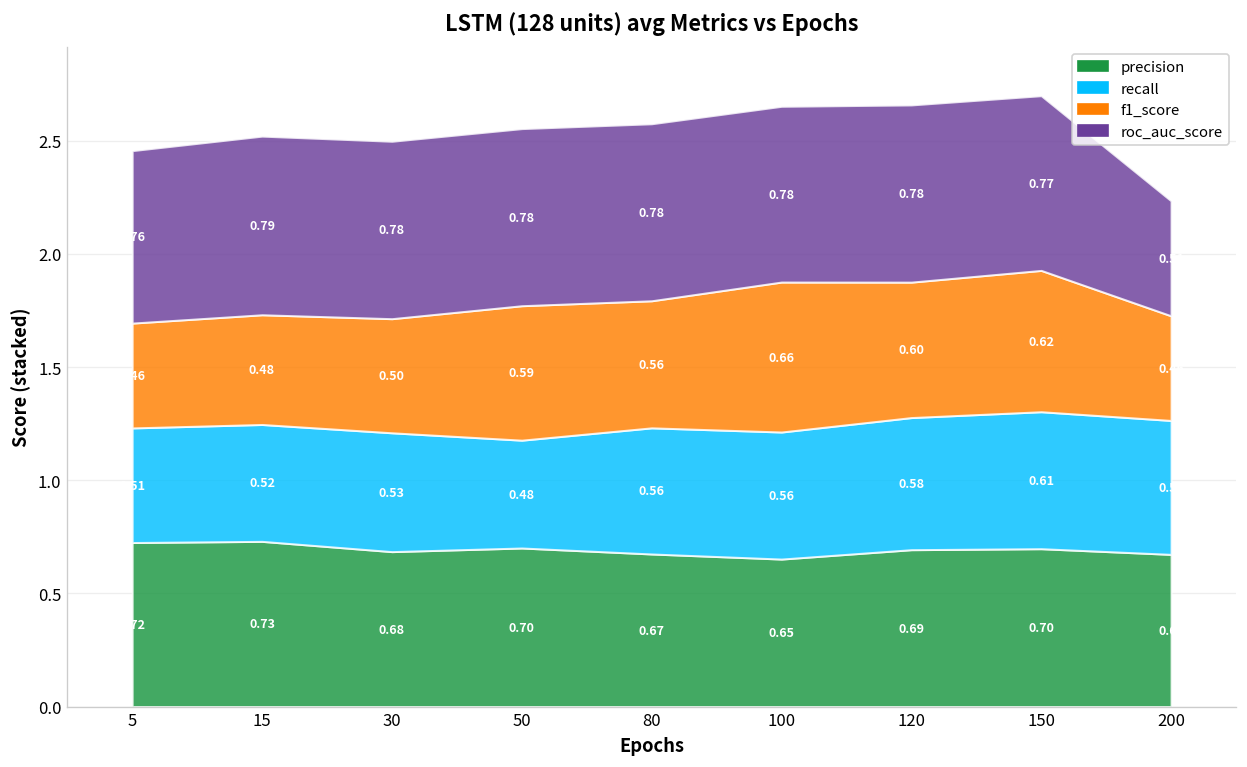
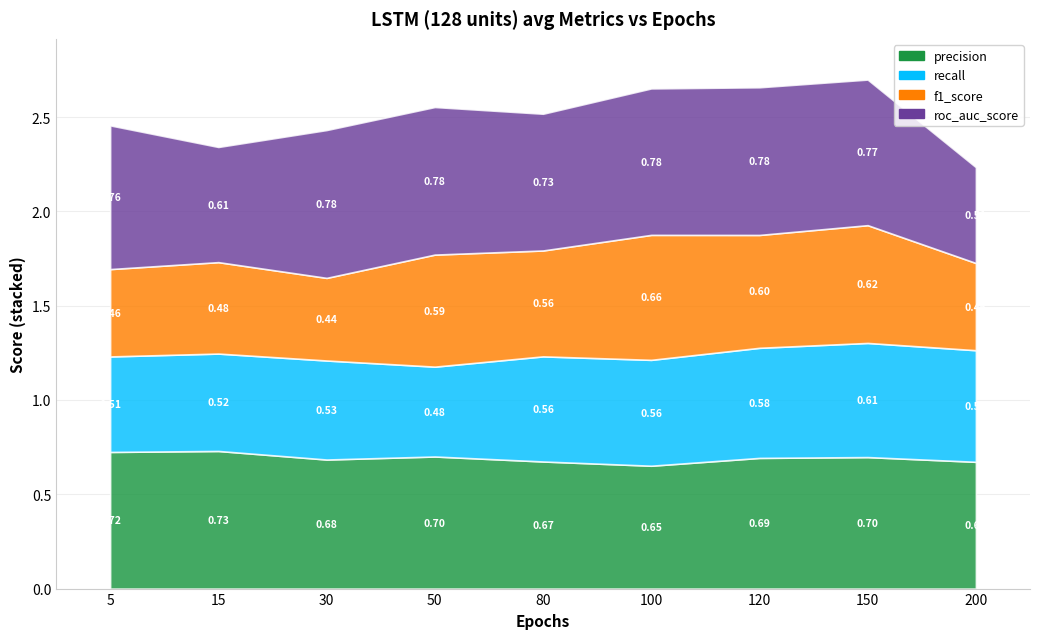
  {
    "precision": {
      "5": 0.72,
      "15": 0.73,
      "30": 0.68,
      "50": 0.70,
      "80": 0.67,
      "100": 0.65,
      "120": 0.69,
      "150": 0.70,
      "200": 0.67
    },
    "recall": {
      "5": 0.51,
      "15": 0.52,
      "30": 0.53,
      "50": 0.48,
      "80": 0.56,
      "100": 0.56,
      "120": 0.58,
      "150": 0.61,
      "200": 0.59
    },
    "f1_score": {
-     "30": 0.50
+     "30": 0.44
    },
    "roc_auc_score": {
-     "15": 0.79,
-     "80": 0.78
+     "15": 0.61,
+     "80": 0.73
    }
  }
